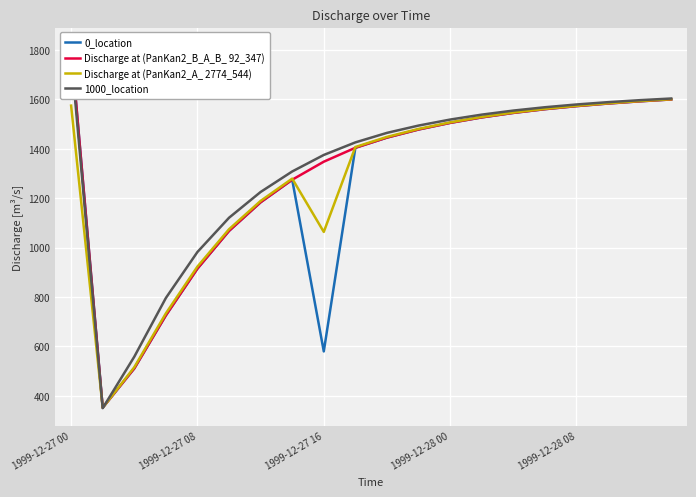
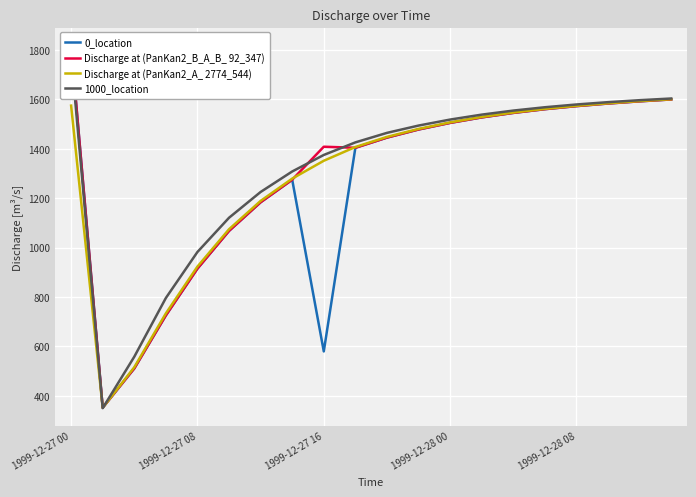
  {
    "0_location": {
      "1999-12-27 16": 580
    },
    "Discharge at (PanKan2_B_A_B_ 92_347)": {
-     "1999-12-27 16": 1350
+     "1999-12-27 16": 1410
    },
    "Discharge at (PanKan2_A_ 2774_544)": {
      "1999-12-27 00": 1580,
-     "1999-12-27 16": 1060
+     "1999-12-27 16": 1350
    },
    "1000_location": {
      "1999-12-27 08": 980,
      "1999-12-27 16": 1380,
      "1999-12-28 00": 1520
    }
  }
